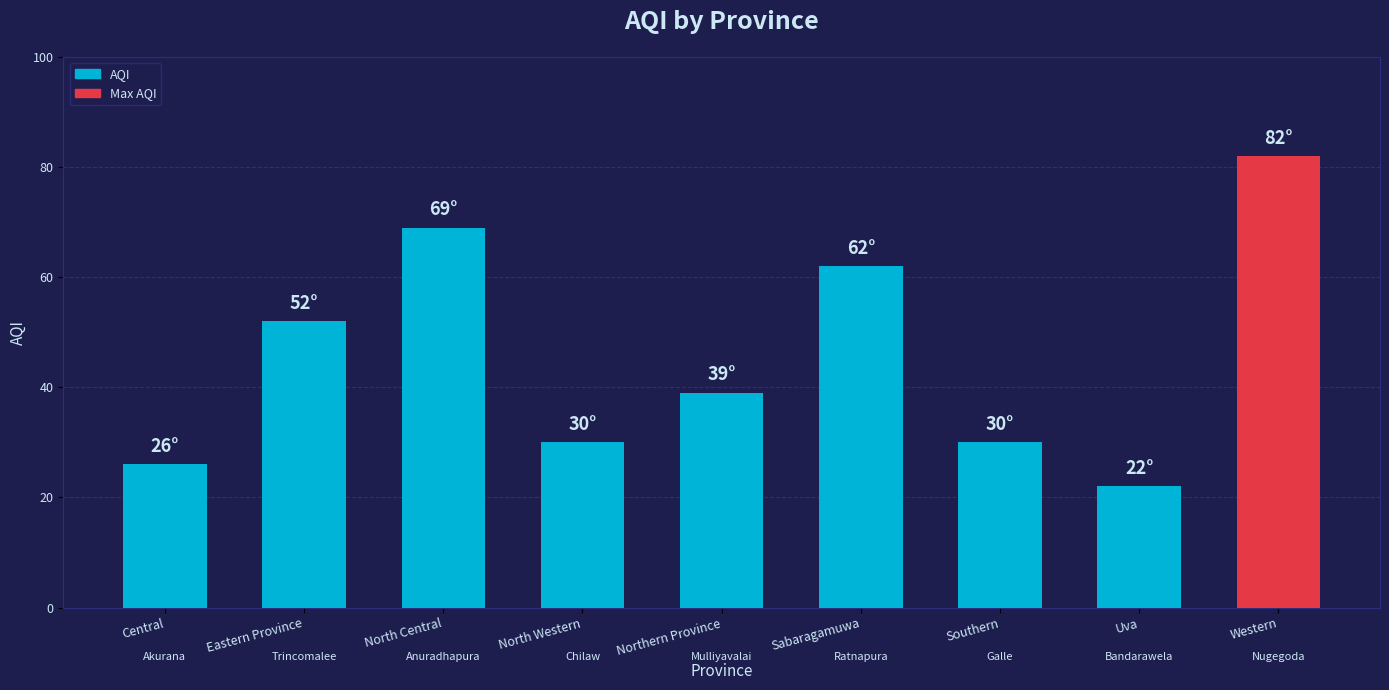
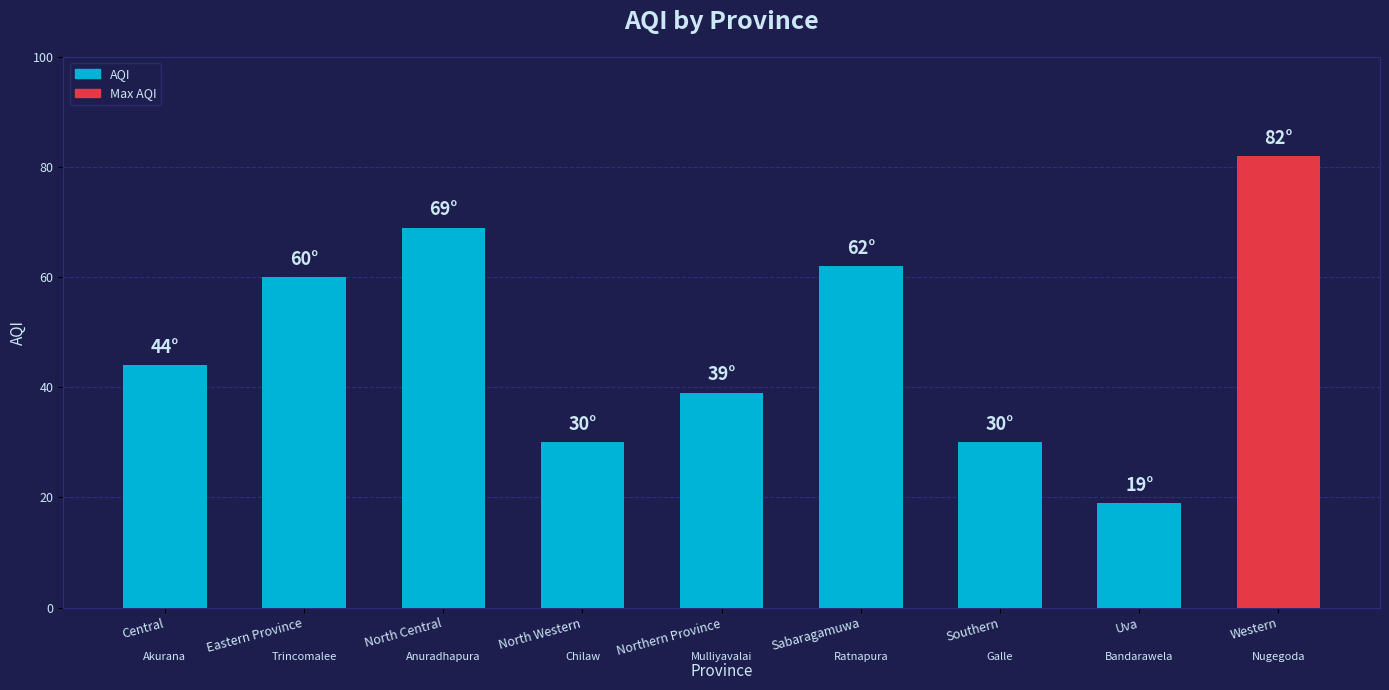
  {
-   "Central": "26°",
-   "Eastern Province": "52°",
+   "Central": "44°",
+   "Eastern Province": "60°",
    "North Central": "69°",
    "North Western": "30°",
    "Northern Province": "39°",
    "Sabaragamuwa": "62°",
    "Southern": "30°",
-   "Uva": "22°",
+   "Uva": "19°",
    "Western": "82°"
  }
